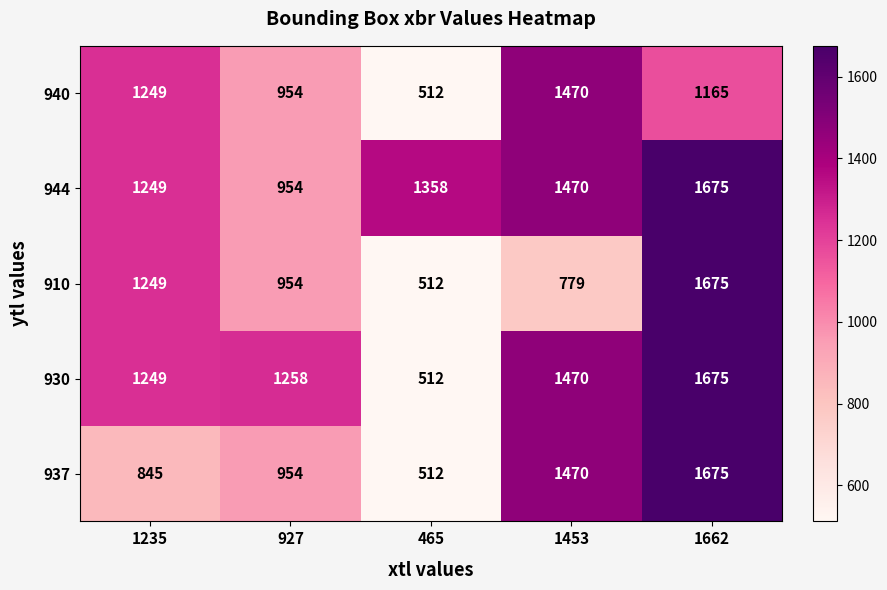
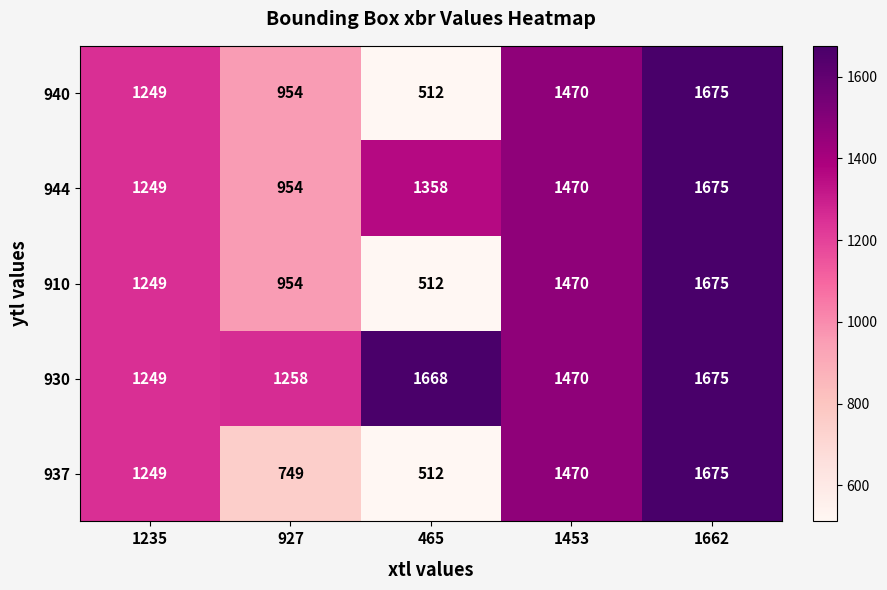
  {
    "940": {
      "1235": 1249,
      "927": 954,
      "465": 512,
      "1453": 1470,
-     "1662": 1165
+     "1662": 1675
    },
    "944": {
      "1235": 1249,
      "927": 954,
      "465": 1358,
      "1453": 1470,
      "1662": 1675
    },
    "910": {
      "1235": 1249,
      "927": 954,
      "465": 512,
-     "1453": 779,
+     "1453": 1470,
      "1662": 1675
    },
    "930": {
      "1235": 1249,
      "927": 1258,
-     "465": 512,
+     "465": 1668,
      "1453": 1470,
      "1662": 1675
    },
    "937": {
-     "1235": 845,
-     "927": 954,
+     "1235": 1249,
+     "927": 749,
      "465": 512,
      "1453": 1470,
      "1662": 1675
    }
  }
